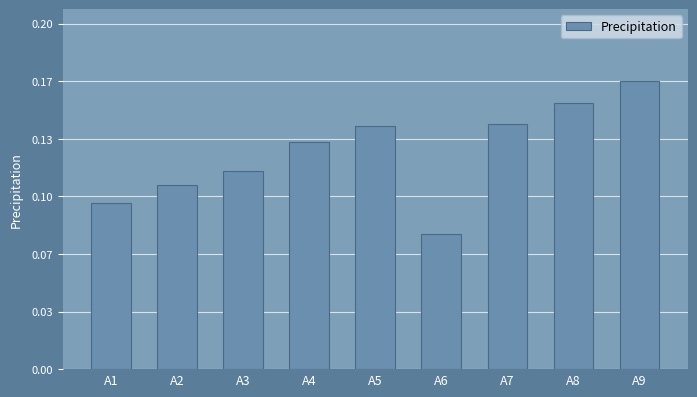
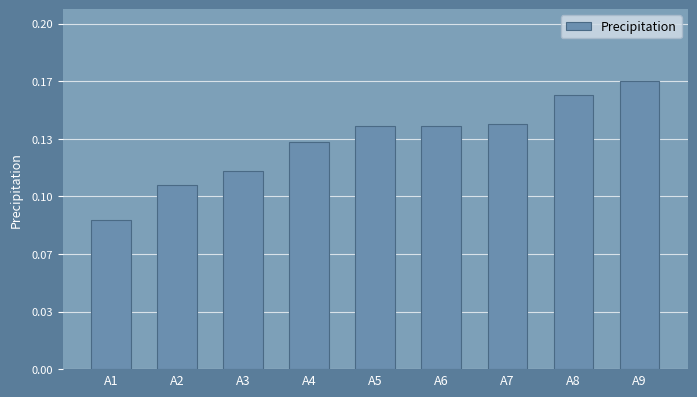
  {
-   "A1": 0.096,
+   "A1": 0.086,
    "A2": 0.106,
    "A3": 0.114,
    "A4": 0.130,
    "A5": 0.140,
-   "A6": 0.078,
+   "A6": 0.140,
    "A7": 0.141,
-   "A8": 0.153,
+   "A8": 0.158,
    "A9": 0.166
  }
